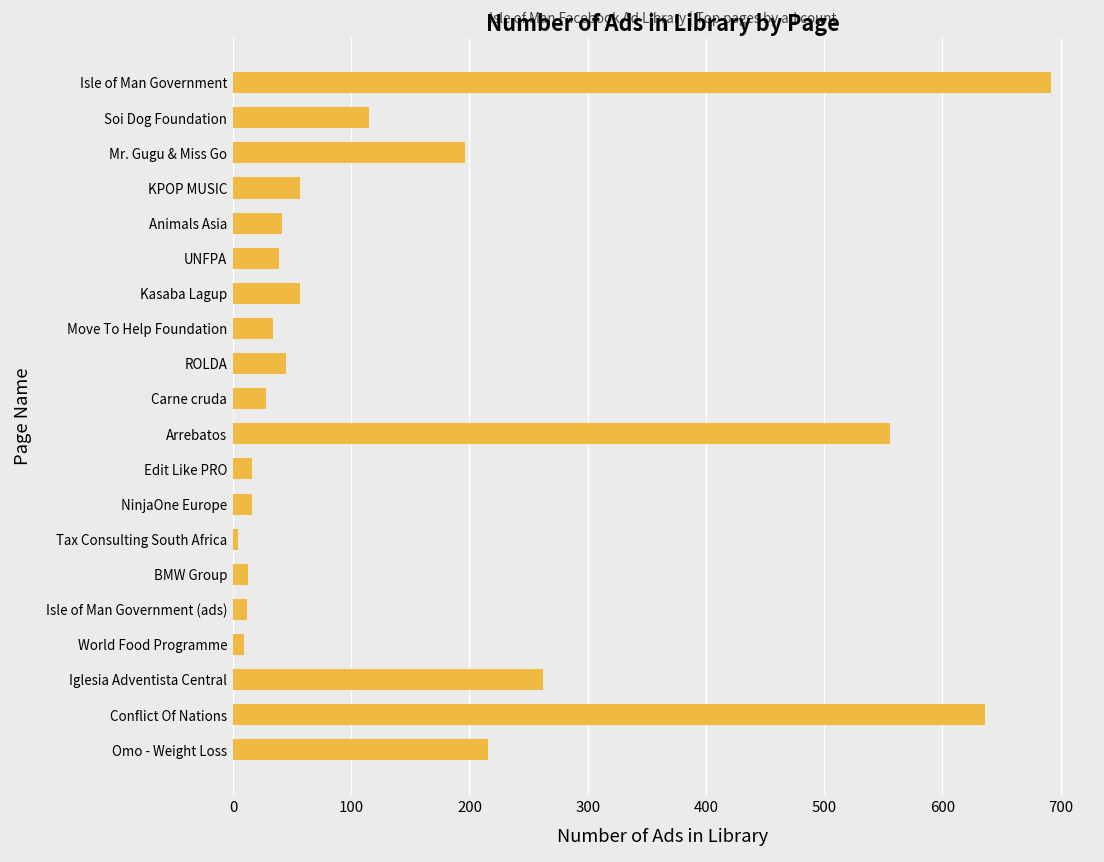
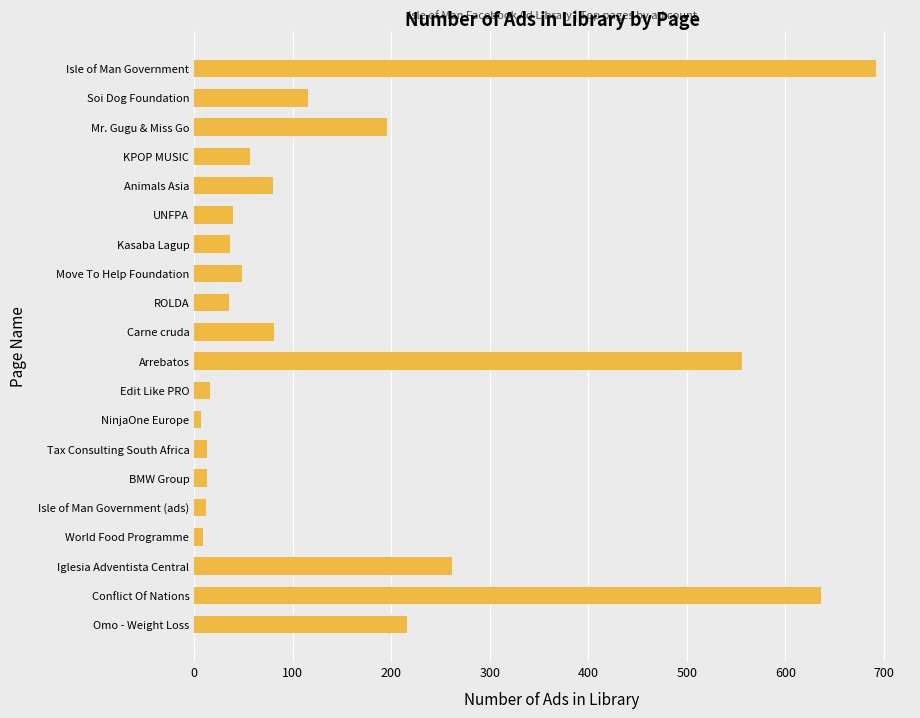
  {
    "Isle of Man Government": 690,
    "Soi Dog Foundation": 120,
    "Mr. Gugu & Miss Go": 200,
    "KPOP MUSIC": 60,
-   "Animals Asia": 40,
+   "Animals Asia": 80,
    "UNFPA": 40,
-   "Kasaba Lagup": 60,
-   "Move To Help Foundation": 30,
-   "ROLDA": 50,
-   "Carne cruda": 30,
+   "Kasaba Lagup": 40,
+   "Move To Help Foundation": 50,
+   "ROLDA": 40,
+   "Carne cruda": 80,
    "Arrebatos": 560,
    "Edit Like PRO": 20,
-   "NinjaOne Europe": 20,
-   "Tax Consulting South Africa": 0,
+   "NinjaOne Europe": 10,
+   "Tax Consulting South Africa": 10,
    "BMW Group": 10,
    "Isle of Man Government (ads)": 10,
    "World Food Programme": 10,
    "Iglesia Adventista Central": 260,
    "Conflict Of Nations": 640,
    "Omo - Weight Loss": 220
  }
